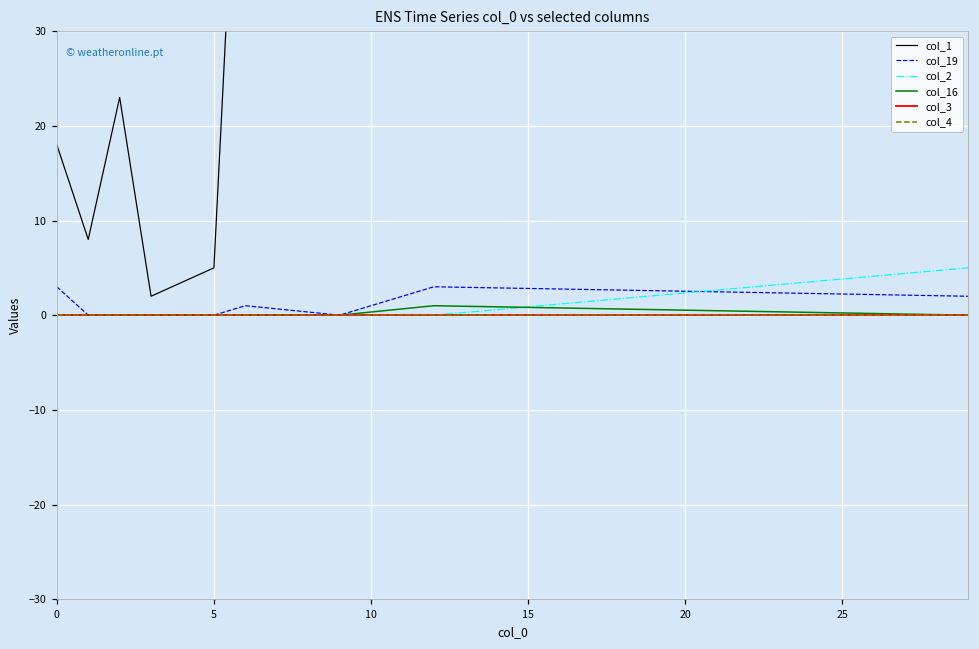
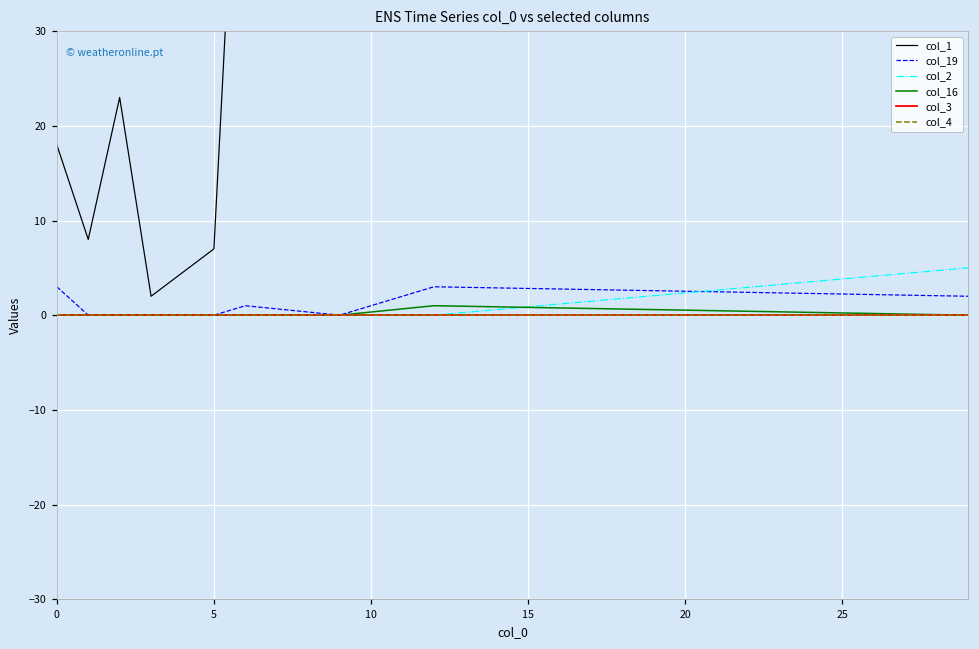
  {
    "col_1": {
      "0": 18,
-     "5": 5
+     "5": 7
    },
    "col_19": {
      "0": 3
    }
  }
